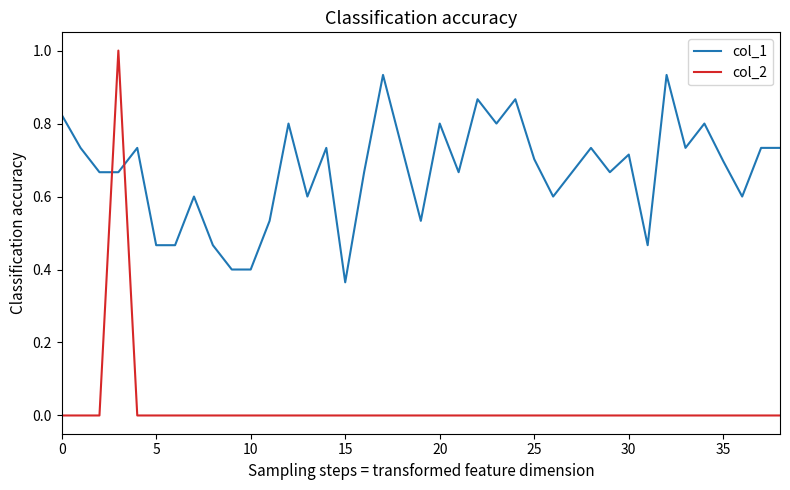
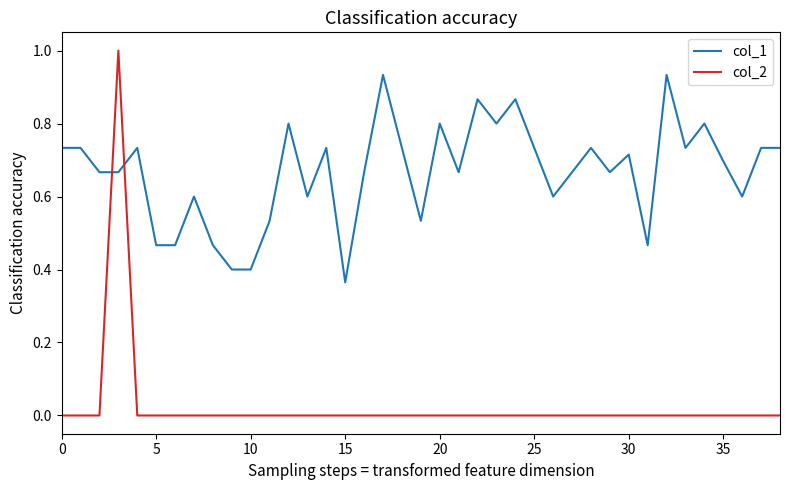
  {
    "col_1": {
-     "0": 0.82,
+     "0": 0.73,
      "5": 0.47,
      "10": 0.40,
      "15": 0.36,
      "20": 0.80,
-     "25": 0.70,
+     "25": 0.73,
      "30": 0.72,
      "35": 0.70
    },
    "col_2": {
      "0": 0.00,
      "5": 0.00,
      "10": 0.00,
      "15": 0.00,
      "20": 0.00,
      "25": 0.00,
      "30": 0.00,
      "35": 0.00
    }
  }
